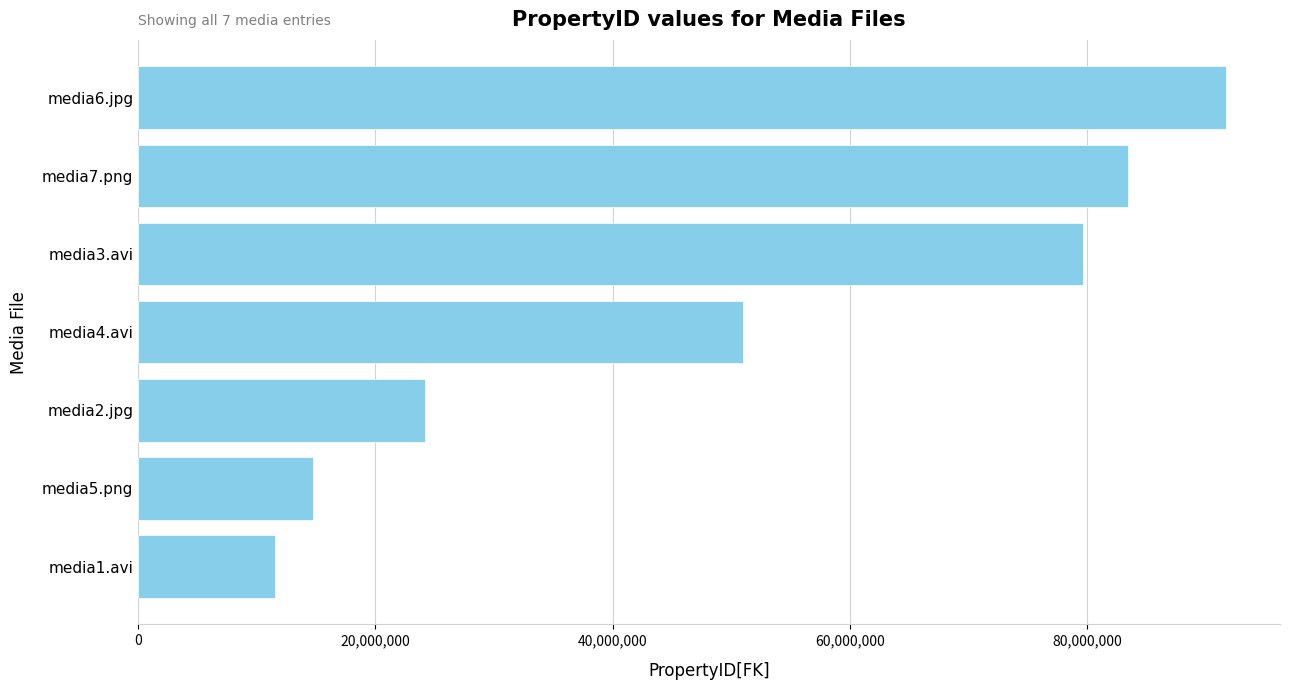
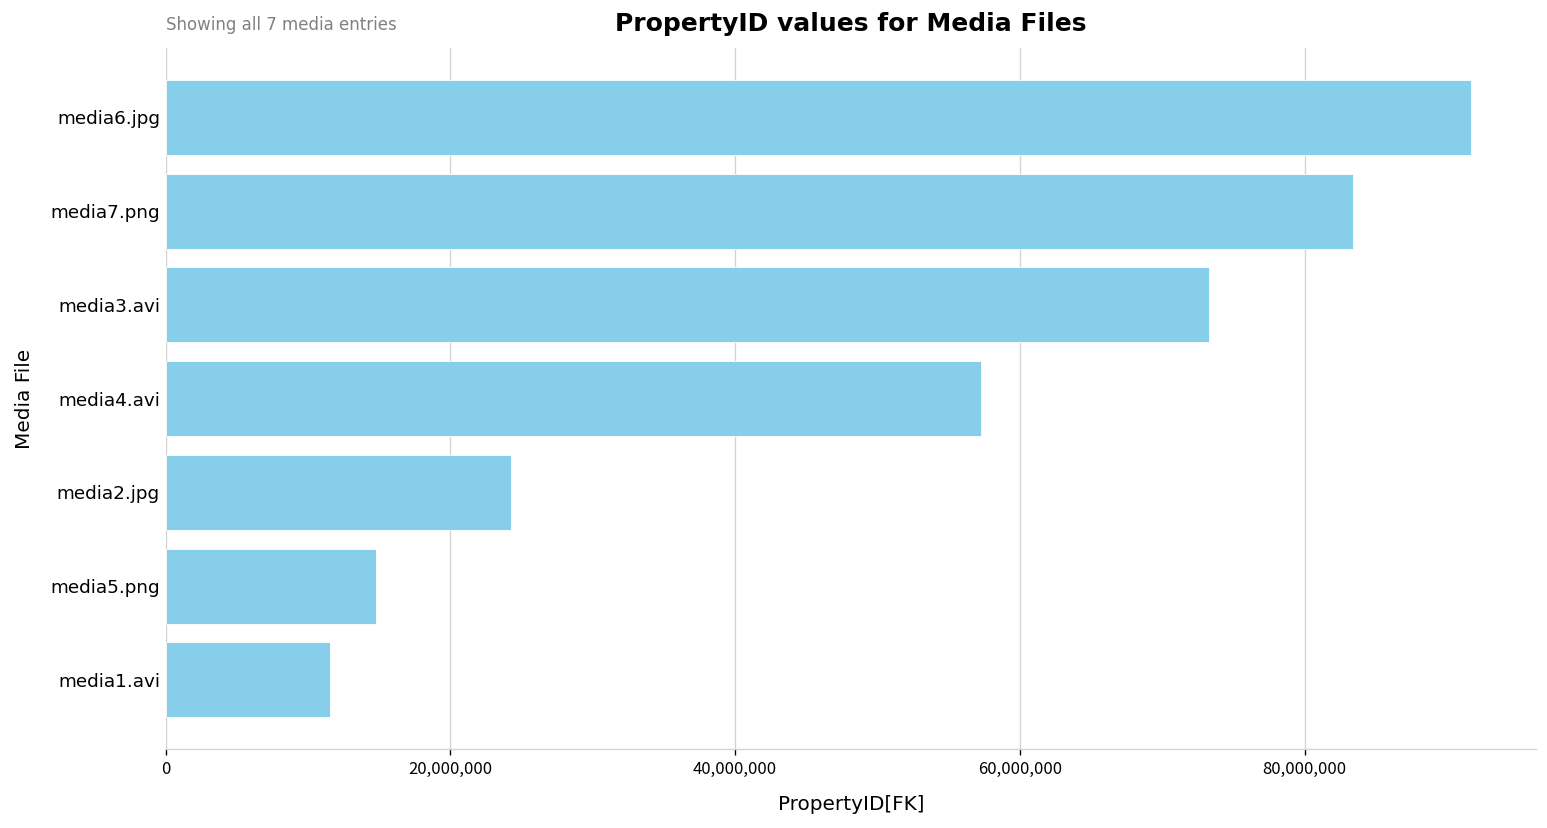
  {
    "media6.jpg": "91,700,000",
    "media7.png": "83,400,000",
-   "media3.avi": "79,700,000",
-   "media4.avi": "51,000,000",
+   "media3.avi": "73,300,000",
+   "media4.avi": "57,200,000",
    "media2.jpg": "24,200,000",
    "media5.png": "14,700,000",
    "media1.avi": "11,500,000"
  }
